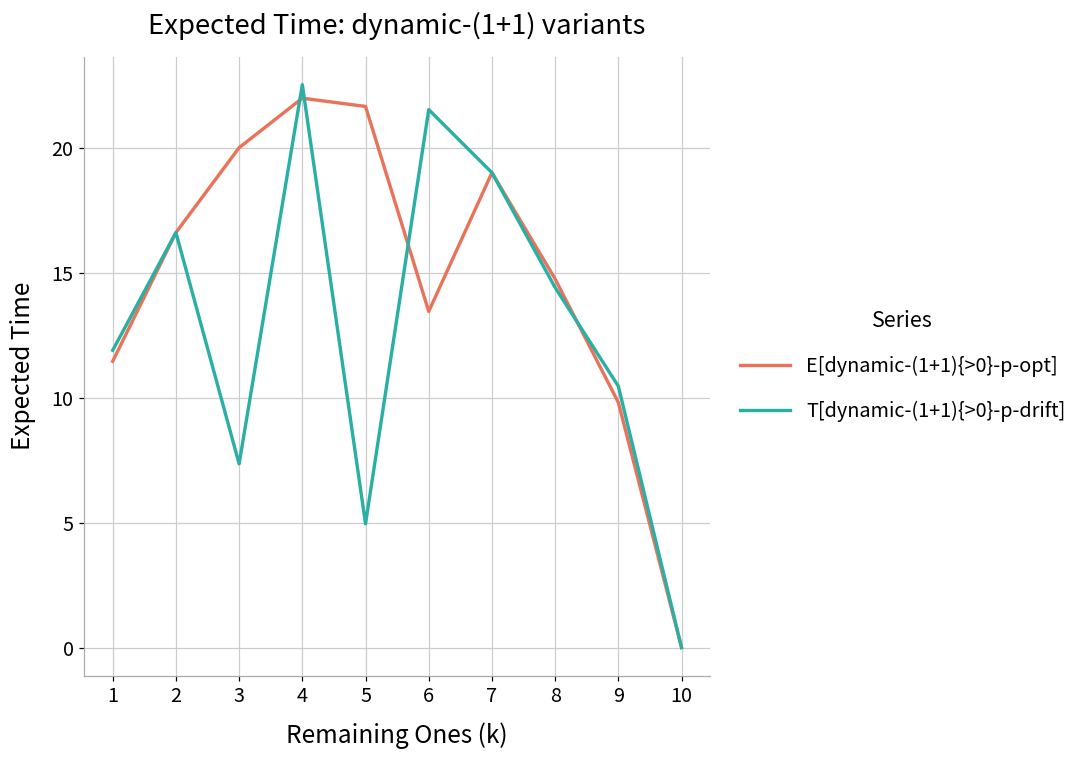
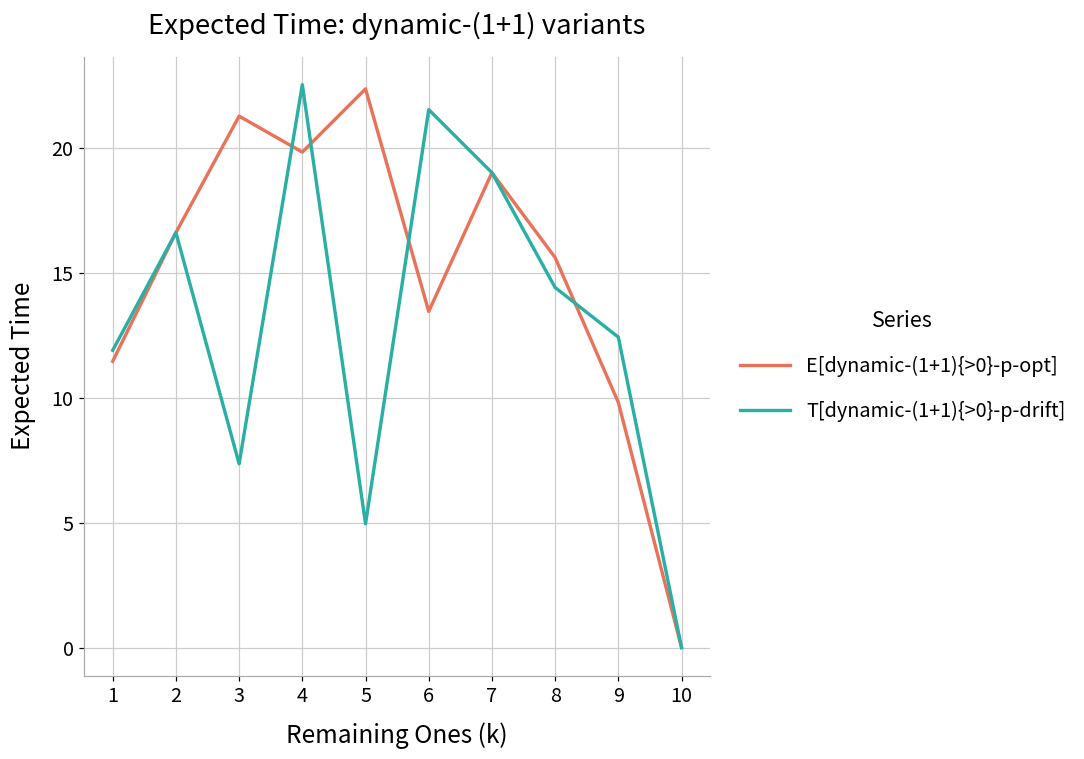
  {
    "E[dynamic-(1+1){>0}-p-opt]": {
      "1": 11.5,
-     "3": 20.0,
-     "4": 22.0,
-     "5": 21.7,
+     "3": 21.3,
+     "4": 19.8,
+     "5": 22.4,
      "6": 13.5,
-     "8": 14.8,
+     "8": 15.6,
      "9": 9.8
    },
    "T[dynamic-(1+1){>0}-p-drift]": {
      "1": 11.9,
      "3": 7.4,
      "4": 22.5,
      "5": 5.0,
      "6": 21.5,
      "8": 14.4,
-     "9": 10.5
+     "9": 12.4
    }
  }
